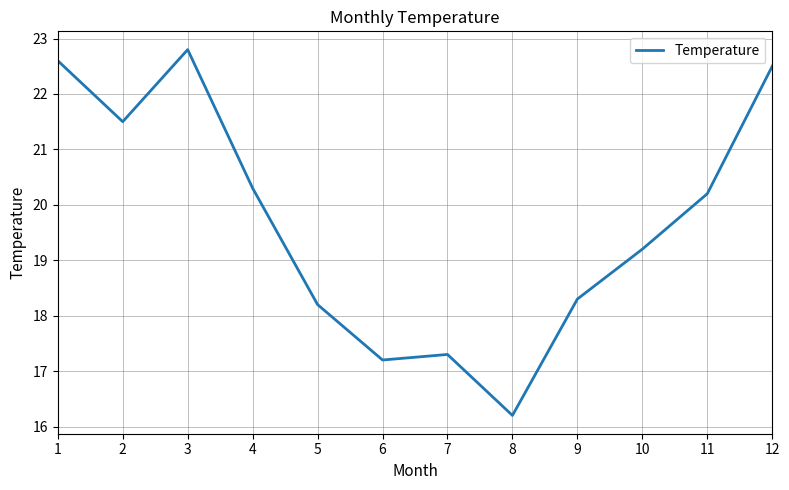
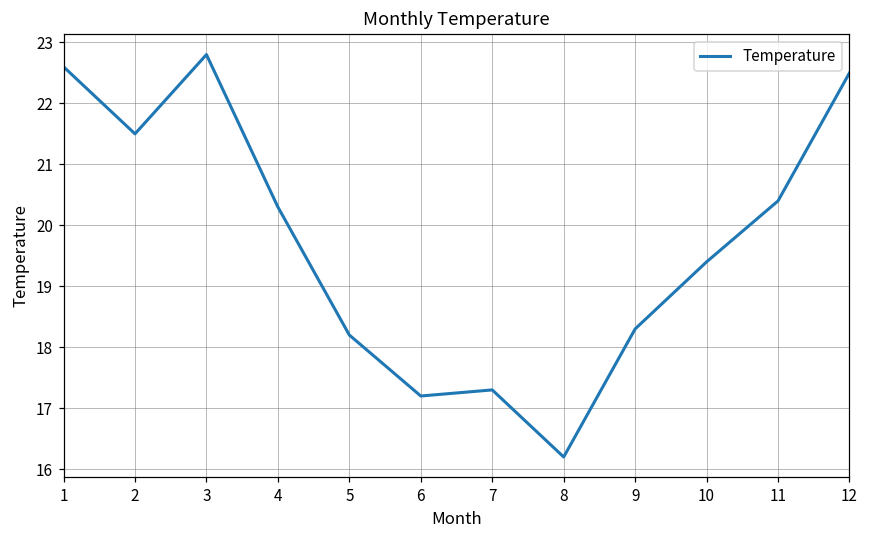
  {
    "1": 22.6,
    "2": 21.5,
    "3": 22.8,
    "4": 20.3,
    "5": 18.2,
    "6": 17.2,
    "7": 17.3,
    "8": 16.2,
    "9": 18.3,
-   "10": 19.2,
-   "11": 20.2,
+   "10": 19.4,
+   "11": 20.4,
    "12": 22.5
  }
